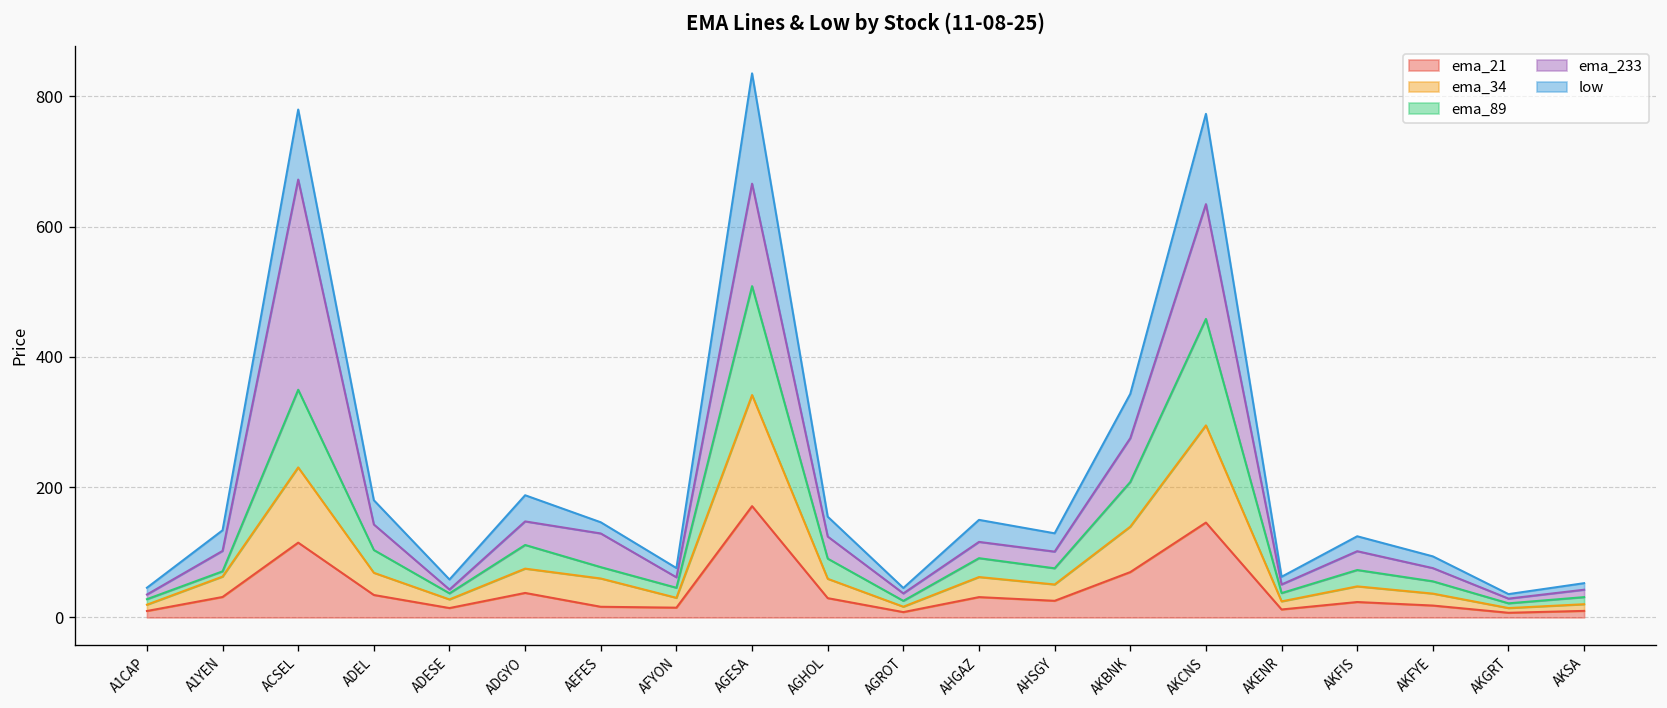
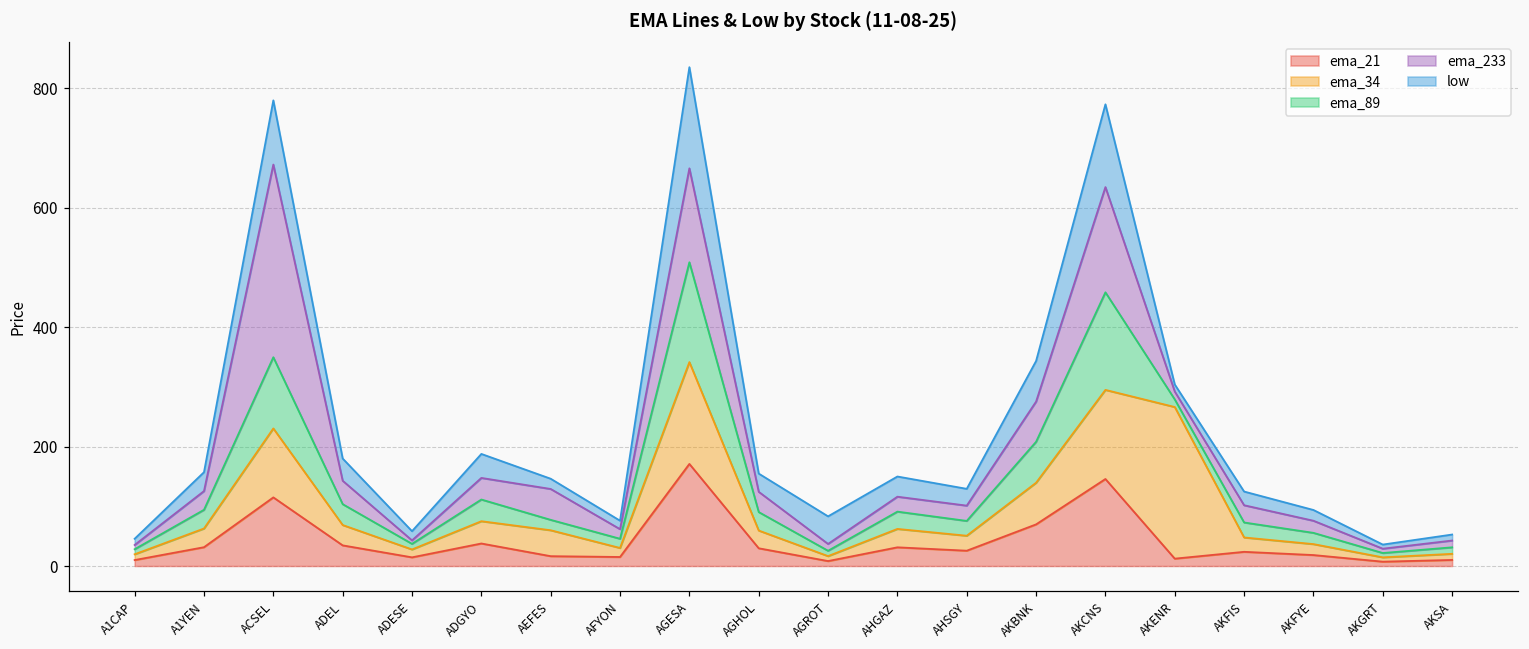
  {
    "ema_21": {
      "A1CAP": 10,
      "A1YEN": 30,
      "ACSEL": 110,
      "ADEL": 30,
      "ADESE": 10,
      "ADGYO": 40,
      "AEFES": 20,
      "AFYON": 20,
      "AGESA": 170,
      "AGHOL": 30,
      "AGROT": 10,
      "AHGAZ": 30,
      "AHSGY": 30,
      "AKBNK": 70,
      "AKCNS": 150,
      "AKENR": 10,
      "AKFIS": 20,
      "AKFYE": 20,
      "AKGRT": 10,
      "AKSA": 10
    },
    "ema_34": {
      "A1CAP": 10,
      "A1YEN": 30,
      "ACSEL": 120,
      "ADEL": 30,
      "ADESE": 10,
      "ADGYO": 40,
      "AEFES": 40,
      "AFYON": 20,
      "AGESA": 170,
      "AGHOL": 30,
      "AGROT": 10,
      "AHGAZ": 30,
      "AHSGY": 30,
      "AKBNK": 70,
      "AKCNS": 150,
-     "AKENR": 10,
+     "AKENR": 250,
      "AKFIS": 20,
      "AKFYE": 20,
      "AKGRT": 10,
      "AKSA": 10
    },
    "ema_89": {
      "A1CAP": 10,
-     "A1YEN": 10,
+     "A1YEN": 30,
      "ACSEL": 120,
      "ADEL": 30,
      "ADESE": 10,
      "ADGYO": 40,
      "AEFES": 20,
      "AFYON": 20,
      "AGESA": 170,
      "AGHOL": 30,
      "AGROT": 10,
      "AHGAZ": 30,
      "AHSGY": 20,
      "AKBNK": 70,
      "AKCNS": 160,
      "AKENR": 10,
      "AKFIS": 30,
      "AKFYE": 20,
      "AKGRT": 10,
      "AKSA": 10
    },
    "ema_233": {
      "A1CAP": 10,
      "A1YEN": 30,
      "ACSEL": 320,
      "ADEL": 40,
      "ADESE": 10,
      "ADGYO": 40,
      "AEFES": 50,
      "AFYON": 20,
      "AGESA": 160,
      "AGHOL": 30,
      "AGROT": 10,
      "AHGAZ": 20,
      "AHSGY": 30,
      "AKBNK": 70,
      "AKCNS": 180,
      "AKENR": 10,
      "AKFIS": 30,
      "AKFYE": 20,
      "AKGRT": 10,
      "AKSA": 10
    },
    "low": {
      "A1CAP": 10,
      "A1YEN": 30,
      "ACSEL": 110,
      "ADEL": 40,
      "ADESE": 20,
      "ADGYO": 40,
      "AEFES": 20,
      "AFYON": 10,
      "AGESA": 170,
      "AGHOL": 30,
-     "AGROT": 10,
+     "AGROT": 50,
      "AHGAZ": 30,
      "AHSGY": 30,
      "AKBNK": 70,
      "AKCNS": 140,
      "AKENR": 10,
      "AKFIS": 20,
      "AKFYE": 20,
      "AKGRT": 10,
      "AKSA": 10
    }
  }
